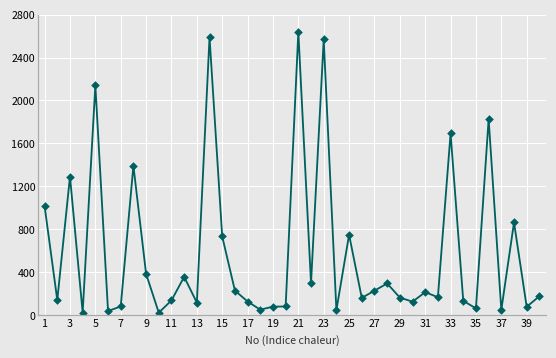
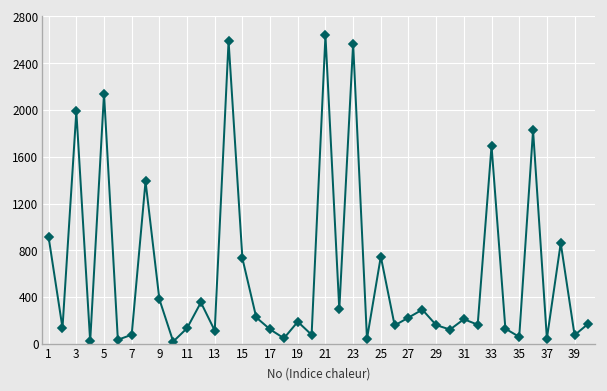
  {
-   "1": 1000,
-   "3": 1300,
+   "1": 900,
+   "3": 2000,
    "5": 2100,
    "7": 100,
    "9": 400,
    "11": 100,
    "13": 100,
    "15": 700,
    "17": 100,
-   "19": 100,
+   "19": 200,
    "21": 2600,
    "23": 2600,
    "25": 700,
    "27": 200,
    "29": 200,
    "31": 200,
    "33": 1700,
    "35": 100,
    "37": 0,
    "39": 100
  }
